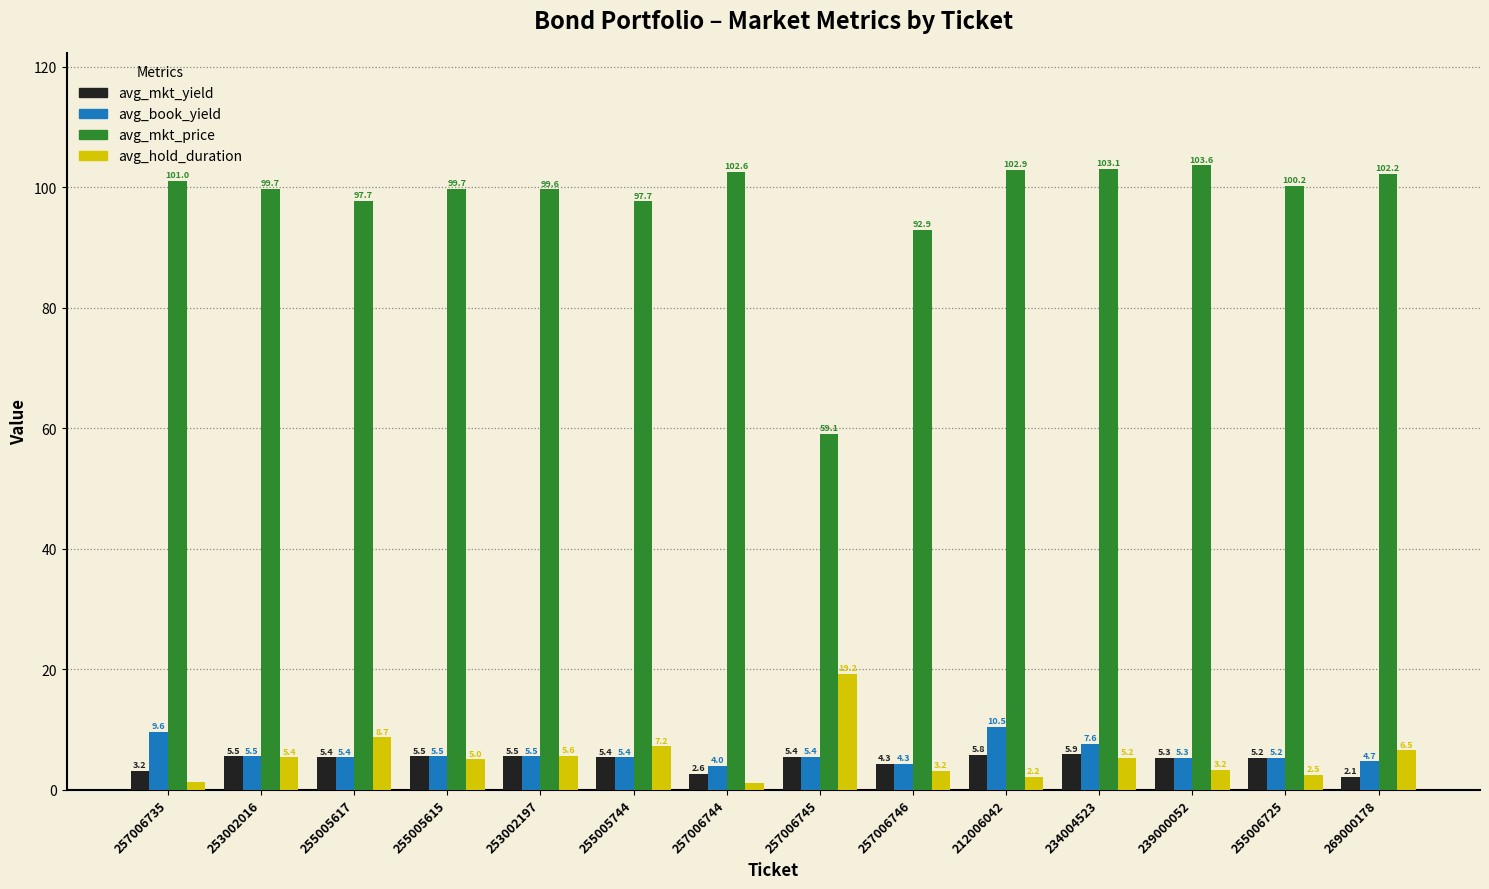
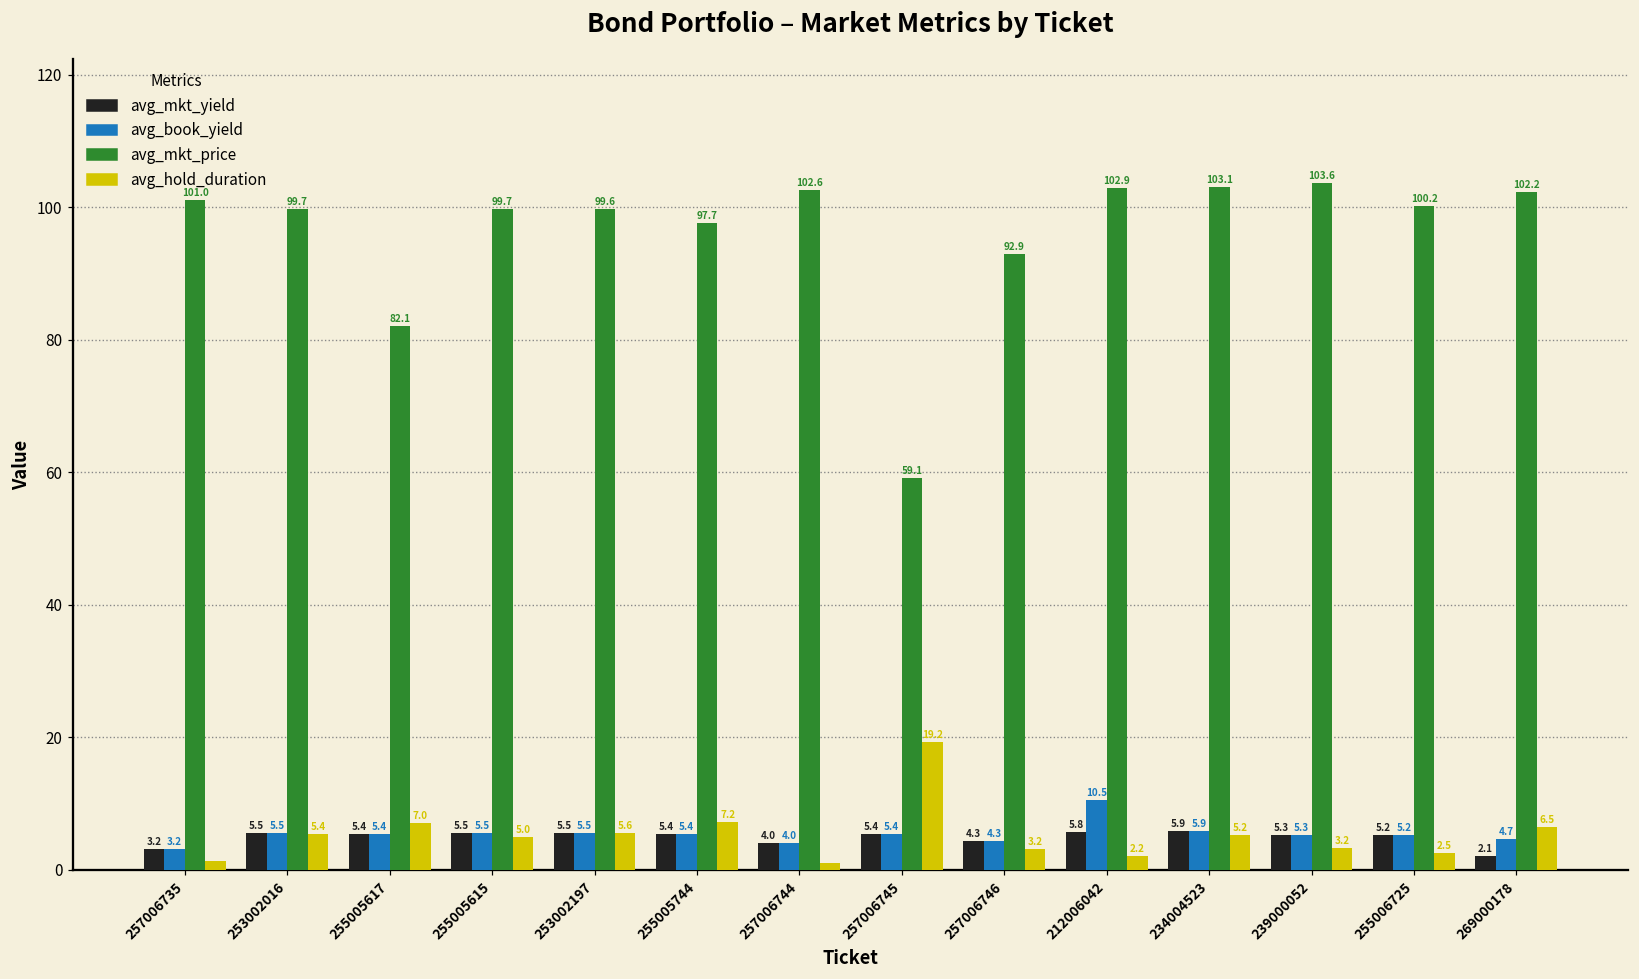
  {
    "avg_mkt_yield": {
      "257006735": 3.2,
      "253002016": 5.5,
      "255005617": 5.4,
      "255005615": 5.5,
      "253002197": 5.5,
      "255005744": 5.4,
-     "257006744": 2.6,
+     "257006744": 4.0,
      "257006745": 5.4,
      "257006746": 4.3,
      "212006042": 5.8,
      "234004523": 5.9,
      "239000052": 5.3,
      "255006725": 5.2,
      "269000178": 2.1
    },
    "avg_book_yield": {
-     "257006735": 9.6,
+     "257006735": 3.2,
      "253002016": 5.5,
      "255005617": 5.4,
      "255005615": 5.5,
      "253002197": 5.5,
      "255005744": 5.4,
      "257006744": 4.0,
      "257006745": 5.4,
      "257006746": 4.3,
      "212006042": 10.5,
-     "234004523": 7.6,
+     "234004523": 5.9,
      "239000052": 5.3,
      "255006725": 5.2,
      "269000178": 4.7
    },
    "avg_mkt_price": {
      "257006735": 101.0,
      "253002016": 99.7,
-     "255005617": 97.7,
+     "255005617": 82.1,
      "255005615": 99.7,
      "253002197": 99.6,
      "255005744": 97.7,
      "257006744": 102.6,
      "257006745": 59.1,
      "257006746": 92.9,
      "212006042": 102.9,
      "234004523": 103.1,
      "239000052": 103.6,
      "255006725": 100.2,
      "269000178": 102.2
    },
    "avg_hold_duration": {
      "253002016": 5.4,
-     "255005617": 8.7,
+     "255005617": 7.0,
      "255005615": 5.0,
      "253002197": 5.6,
      "255005744": 7.2,
      "257006745": 19.2,
      "257006746": 3.2,
      "212006042": 2.2,
      "234004523": 5.2,
      "239000052": 3.2,
      "255006725": 2.5,
      "269000178": 6.5
    }
  }
